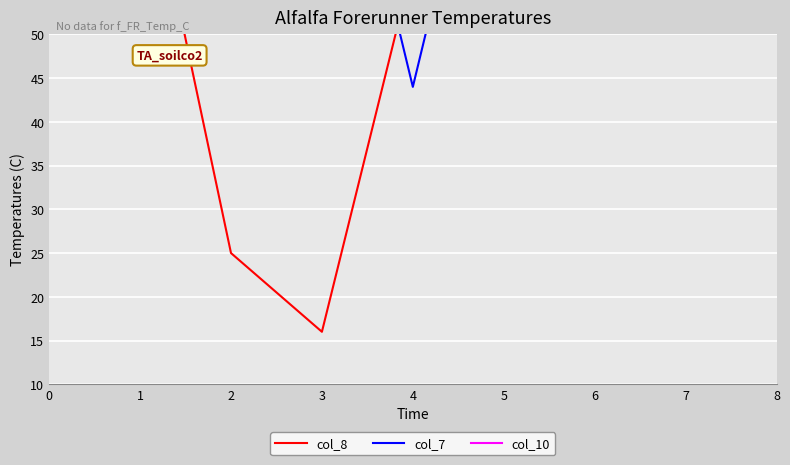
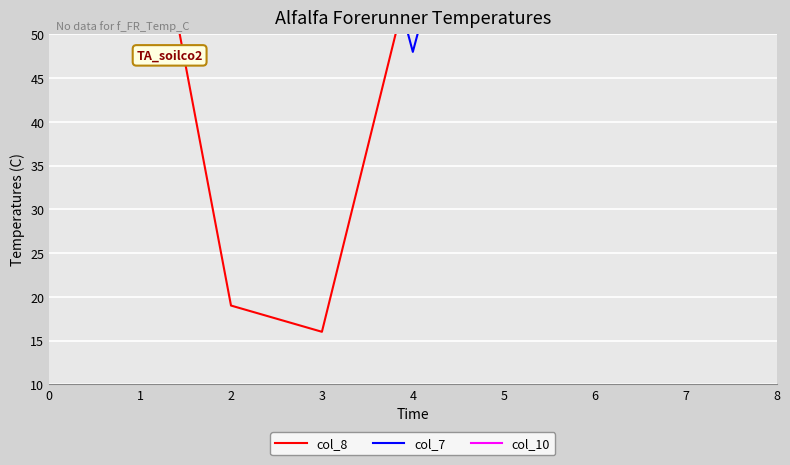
  {
    "col_8": {
-     "2": 25,
+     "2": 19,
      "3": 16
    },
    "col_7": {
-     "4": 44
+     "4": 48
    }
  }
